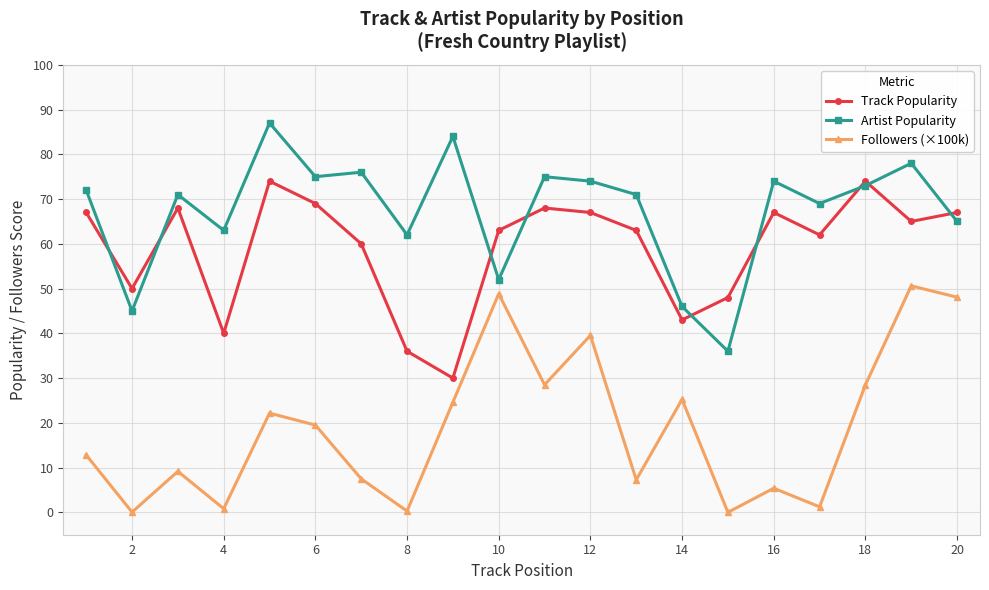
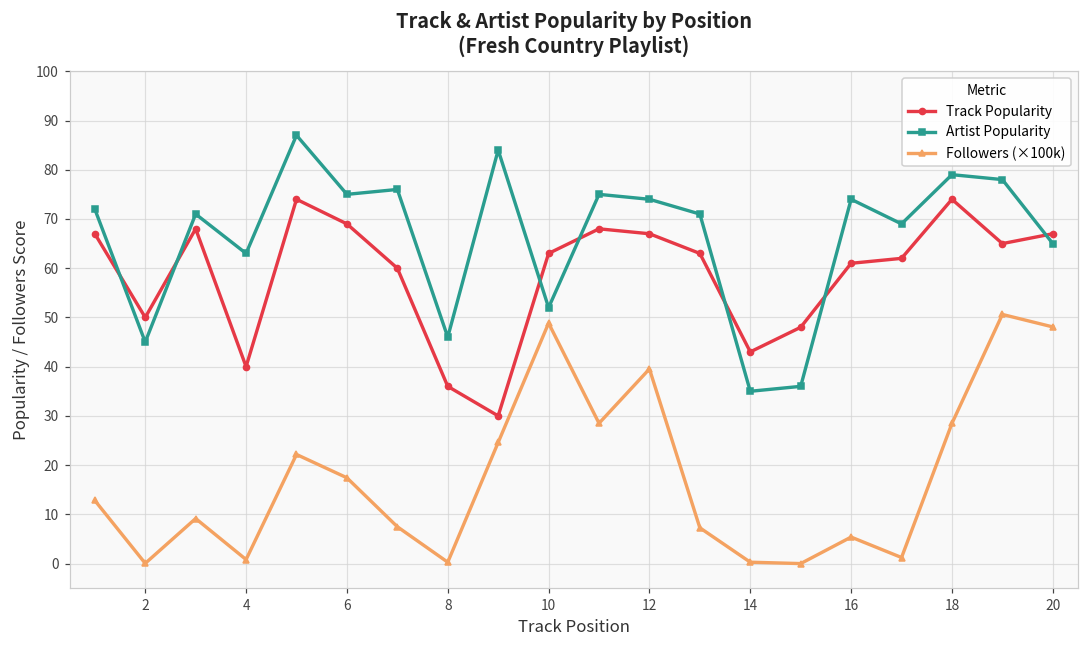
  {
    "Track Popularity": {
      "2": 50,
      "4": 40,
      "6": 69,
      "8": 36,
      "10": 63,
      "12": 67,
      "14": 43,
-     "16": 67,
+     "16": 61,
      "18": 74,
      "20": 67
    },
    "Artist Popularity": {
      "2": 45,
      "4": 63,
      "6": 75,
-     "8": 62,
+     "8": 46,
      "10": 52,
      "12": 74,
-     "14": 46,
+     "14": 35,
      "16": 74,
-     "18": 73,
+     "18": 79,
      "20": 65
    },
    "Followers (×100k)": {
      "2": 0,
      "4": 1,
-     "6": 19,
+     "6": 17,
      "8": 0,
      "10": 49,
      "12": 40,
-     "14": 25,
+     "14": 0,
      "16": 5,
      "18": 28,
      "20": 48
    }
  }
